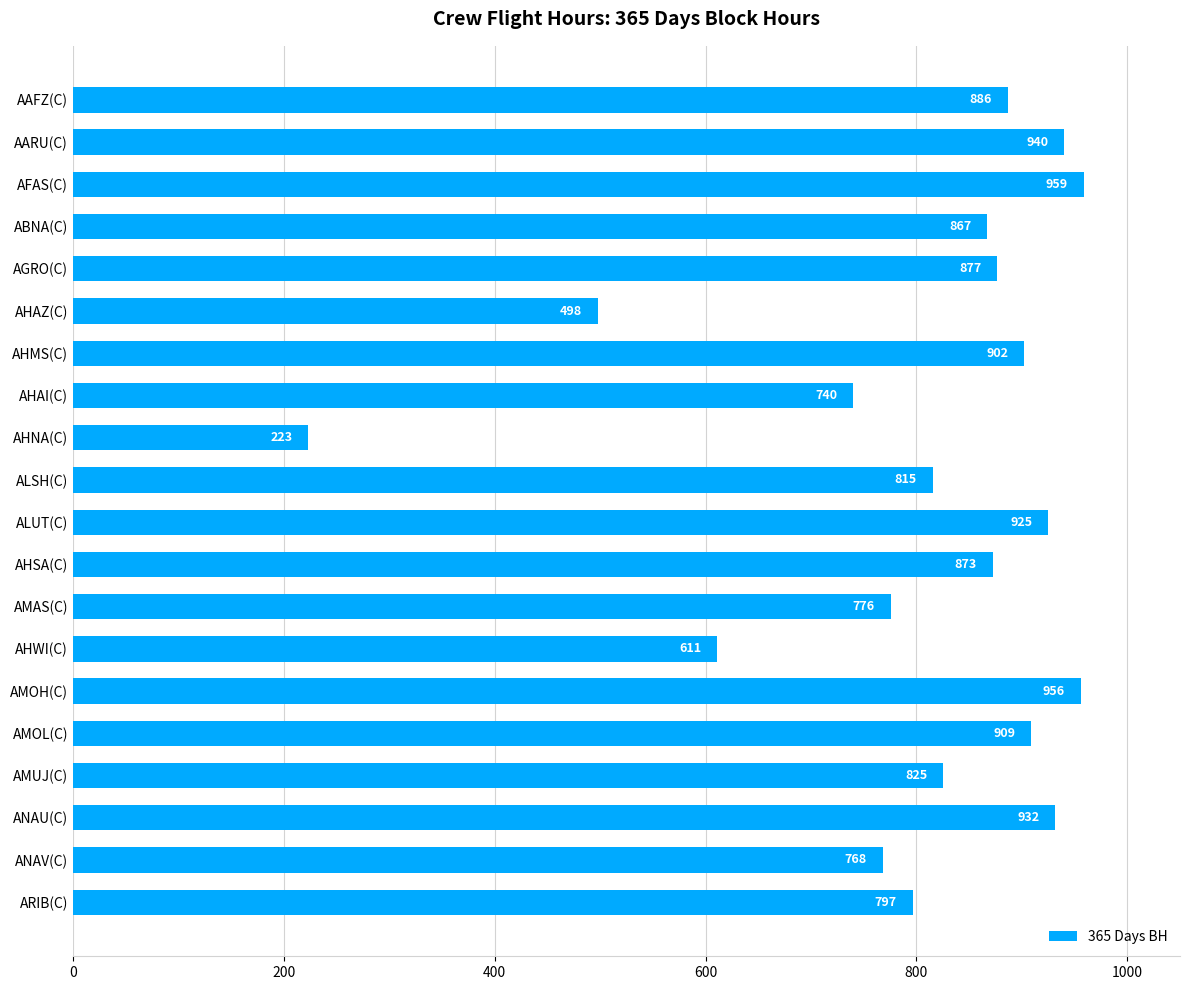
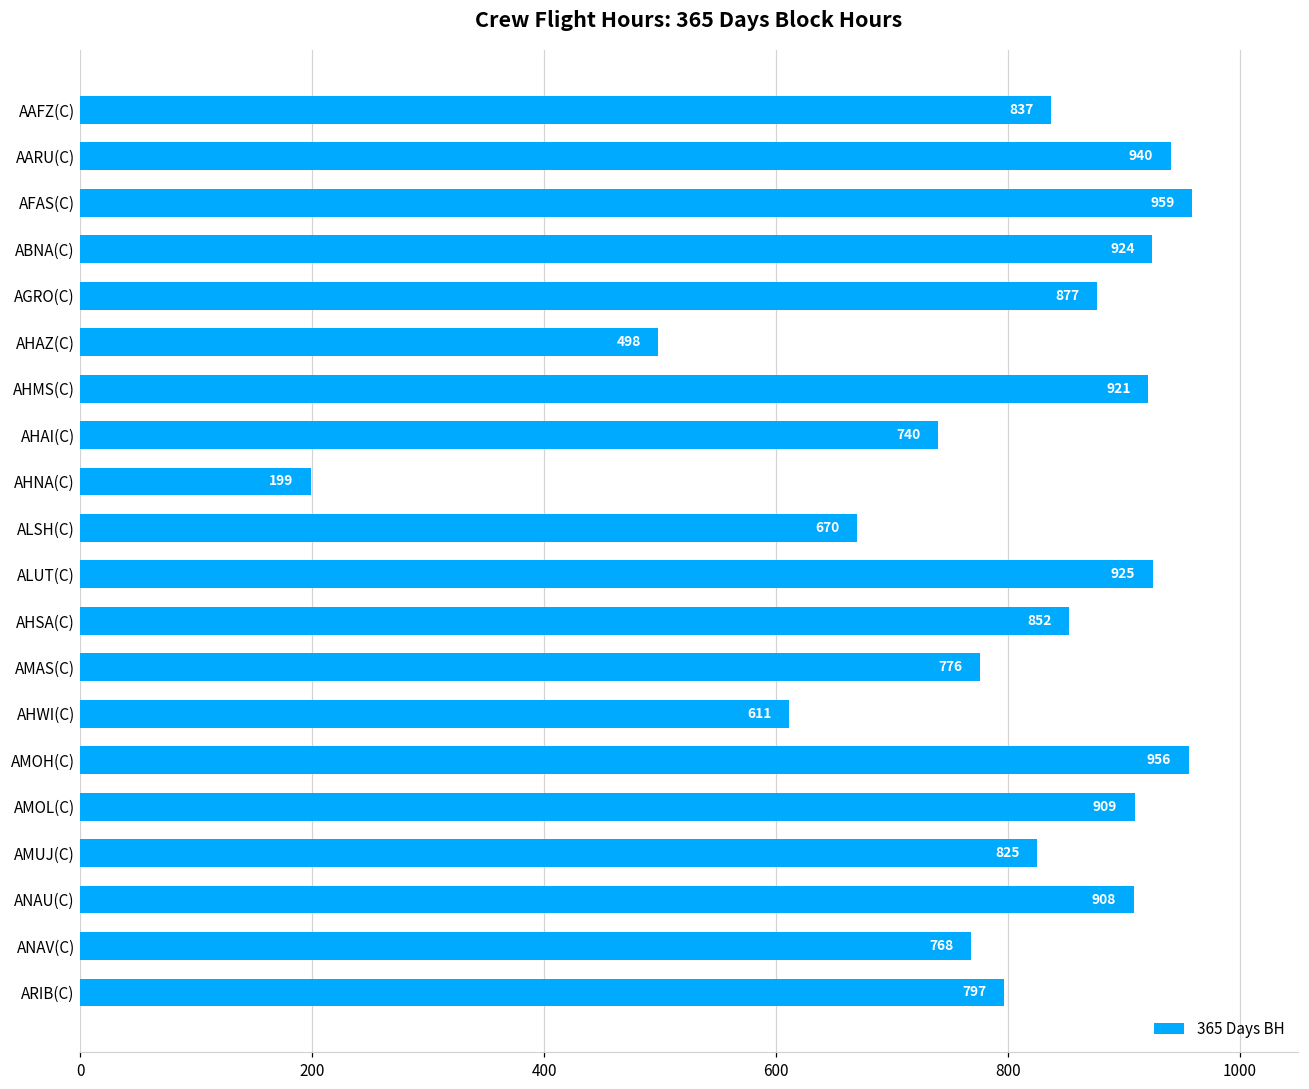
  {
-   "AAFZ(C)": 886,
+   "AAFZ(C)": 837,
    "AARU(C)": 940,
    "AFAS(C)": 959,
-   "ABNA(C)": 867,
+   "ABNA(C)": 924,
    "AGRO(C)": 877,
    "AHAZ(C)": 498,
-   "AHMS(C)": 902,
+   "AHMS(C)": 921,
    "AHAI(C)": 740,
-   "AHNA(C)": 223,
-   "ALSH(C)": 815,
+   "AHNA(C)": 199,
+   "ALSH(C)": 670,
    "ALUT(C)": 925,
-   "AHSA(C)": 873,
+   "AHSA(C)": 852,
    "AMAS(C)": 776,
    "AHWI(C)": 611,
    "AMOH(C)": 956,
    "AMOL(C)": 909,
    "AMUJ(C)": 825,
-   "ANAU(C)": 932,
+   "ANAU(C)": 908,
    "ANAV(C)": 768,
    "ARIB(C)": 797
  }
